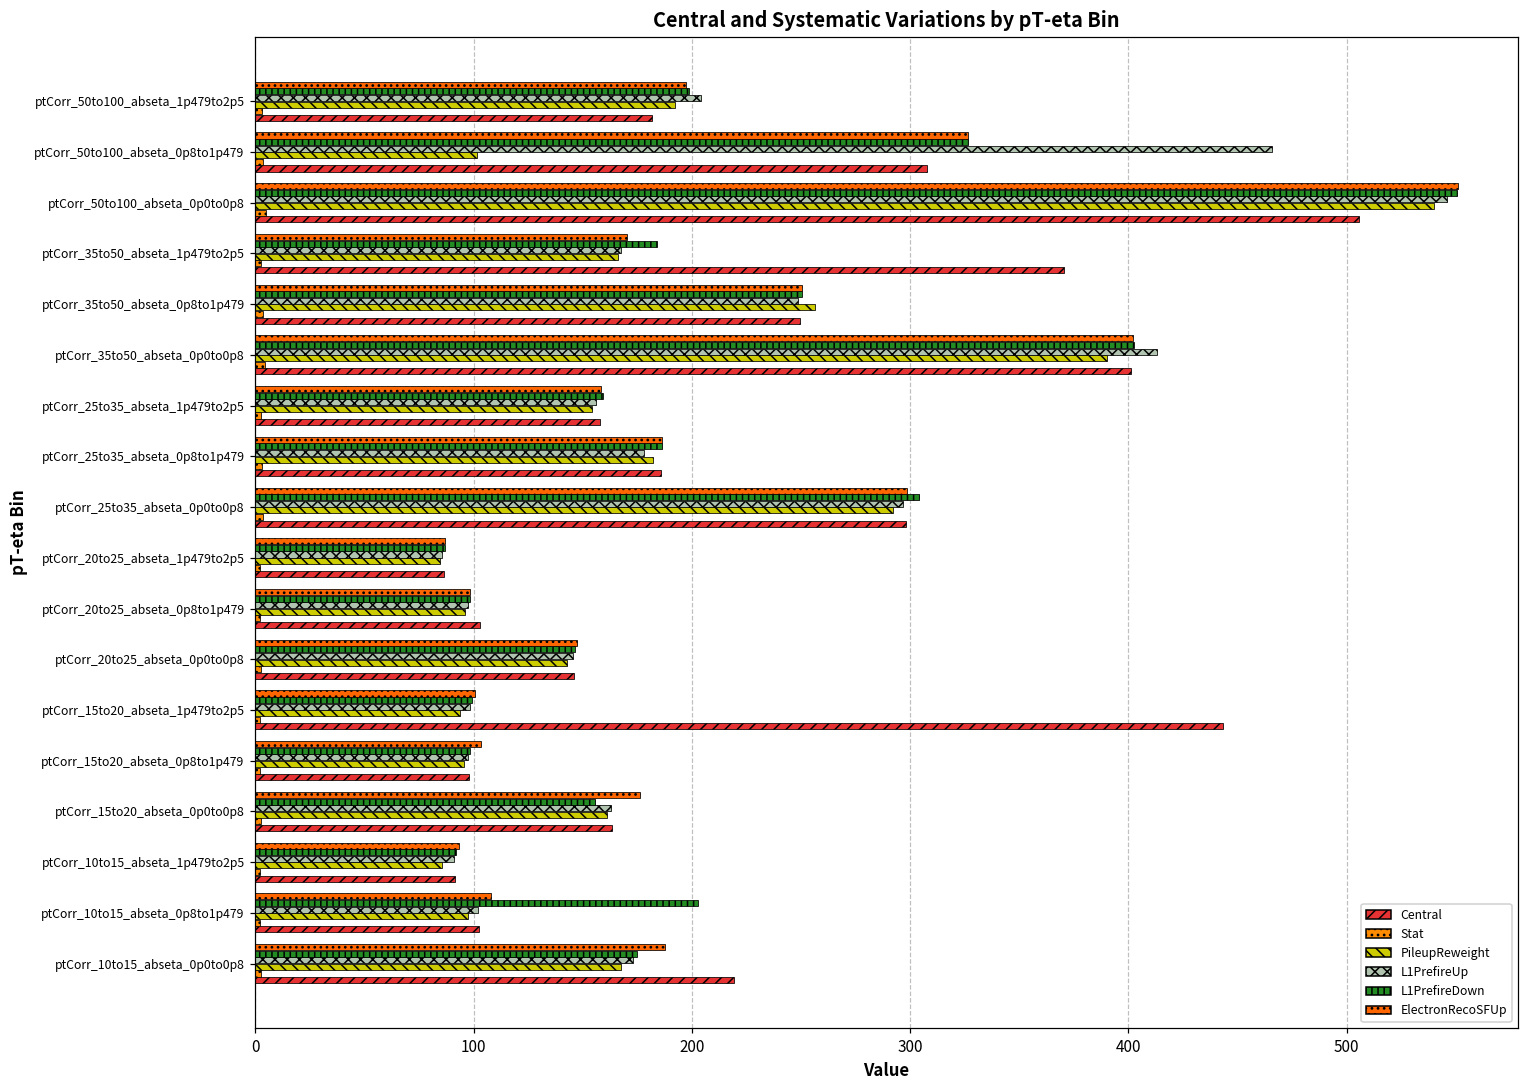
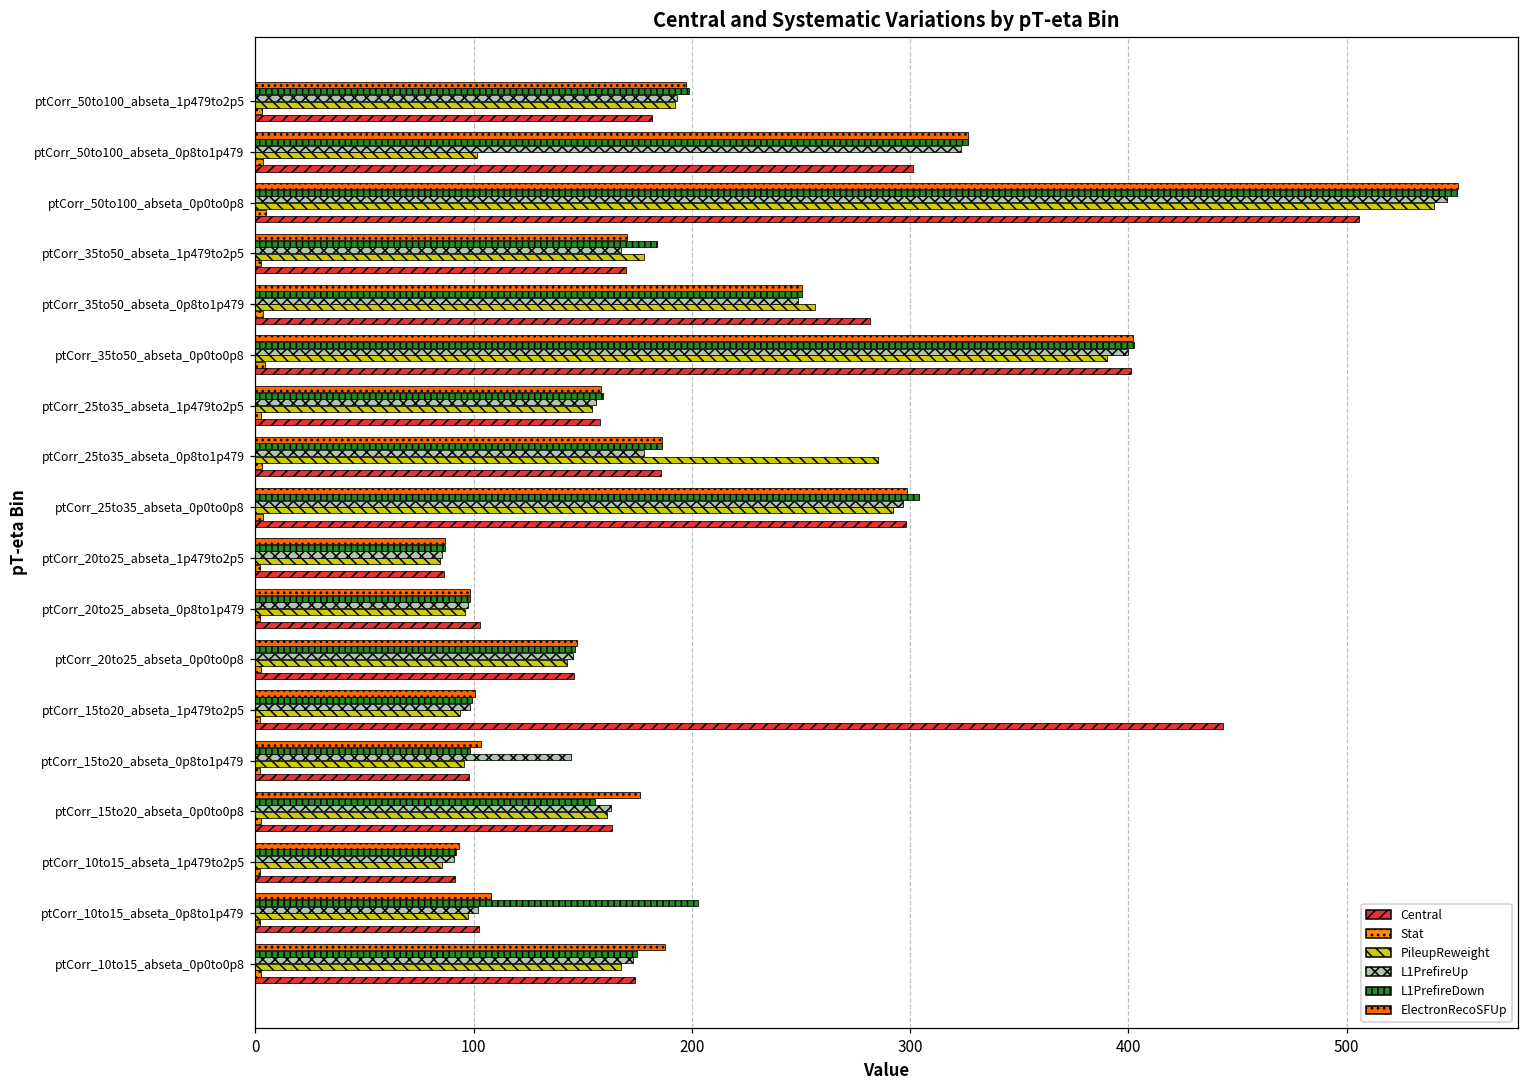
  {
    "Central": {
      "ptCorr_50to100_abseta_1p479to2p5": 182,
-     "ptCorr_50to100_abseta_0p8to1p479": 308,
+     "ptCorr_50to100_abseta_0p8to1p479": 301,
      "ptCorr_50to100_abseta_0p0to0p8": 506,
-     "ptCorr_35to50_abseta_1p479to2p5": 370,
-     "ptCorr_35to50_abseta_0p8to1p479": 250,
+     "ptCorr_35to50_abseta_1p479to2p5": 170,
+     "ptCorr_35to50_abseta_0p8to1p479": 282,
      "ptCorr_35to50_abseta_0p0to0p8": 401,
      "ptCorr_25to35_abseta_1p479to2p5": 158,
      "ptCorr_25to35_abseta_0p8to1p479": 186,
      "ptCorr_25to35_abseta_0p0to0p8": 298,
      "ptCorr_20to25_abseta_1p479to2p5": 86,
      "ptCorr_20to25_abseta_0p8to1p479": 103,
      "ptCorr_20to25_abseta_0p0to0p8": 146,
      "ptCorr_15to20_abseta_1p479to2p5": 443,
      "ptCorr_15to20_abseta_0p8to1p479": 98,
      "ptCorr_15to20_abseta_0p0to0p8": 164,
      "ptCorr_10to15_abseta_1p479to2p5": 91,
      "ptCorr_10to15_abseta_0p8to1p479": 103,
-     "ptCorr_10to15_abseta_0p0to0p8": 219
+     "ptCorr_10to15_abseta_0p0to0p8": 174
    },
    "PileupReweight": {
      "ptCorr_50to100_abseta_1p479to2p5": 193,
      "ptCorr_50to100_abseta_0p8to1p479": 101,
      "ptCorr_50to100_abseta_0p0to0p8": 540,
-     "ptCorr_35to50_abseta_1p479to2p5": 166,
+     "ptCorr_35to50_abseta_1p479to2p5": 178,
      "ptCorr_35to50_abseta_0p8to1p479": 256,
      "ptCorr_35to50_abseta_0p0to0p8": 390,
      "ptCorr_25to35_abseta_1p479to2p5": 154,
-     "ptCorr_25to35_abseta_0p8to1p479": 182,
+     "ptCorr_25to35_abseta_0p8to1p479": 285,
      "ptCorr_25to35_abseta_0p0to0p8": 292,
      "ptCorr_20to25_abseta_1p479to2p5": 84,
      "ptCorr_20to25_abseta_0p8to1p479": 96,
      "ptCorr_20to25_abseta_0p0to0p8": 143,
      "ptCorr_15to20_abseta_1p479to2p5": 94,
      "ptCorr_15to20_abseta_0p8to1p479": 96,
      "ptCorr_15to20_abseta_0p0to0p8": 161,
      "ptCorr_10to15_abseta_1p479to2p5": 86,
      "ptCorr_10to15_abseta_0p8to1p479": 98,
      "ptCorr_10to15_abseta_0p0to0p8": 168
    },
    "L1PrefireUp": {
-     "ptCorr_50to100_abseta_1p479to2p5": 204,
-     "ptCorr_50to100_abseta_0p8to1p479": 466,
+     "ptCorr_50to100_abseta_1p479to2p5": 193,
+     "ptCorr_50to100_abseta_0p8to1p479": 323,
      "ptCorr_50to100_abseta_0p0to0p8": 546,
      "ptCorr_35to50_abseta_1p479to2p5": 168,
      "ptCorr_35to50_abseta_0p8to1p479": 249,
-     "ptCorr_35to50_abseta_0p0to0p8": 413,
+     "ptCorr_35to50_abseta_0p0to0p8": 400,
      "ptCorr_25to35_abseta_1p479to2p5": 156,
      "ptCorr_25to35_abseta_0p8to1p479": 178,
      "ptCorr_25to35_abseta_0p0to0p8": 297,
      "ptCorr_20to25_abseta_1p479to2p5": 86,
      "ptCorr_20to25_abseta_0p8to1p479": 98,
      "ptCorr_20to25_abseta_0p0to0p8": 146,
      "ptCorr_15to20_abseta_1p479to2p5": 98,
-     "ptCorr_15to20_abseta_0p8to1p479": 98,
+     "ptCorr_15to20_abseta_0p8to1p479": 145,
      "ptCorr_15to20_abseta_0p0to0p8": 163,
      "ptCorr_10to15_abseta_1p479to2p5": 91,
      "ptCorr_10to15_abseta_0p8to1p479": 102,
      "ptCorr_10to15_abseta_0p0to0p8": 173
    },
    "L1PrefireDown": {
      "ptCorr_50to100_abseta_1p479to2p5": 199,
      "ptCorr_50to100_abseta_0p8to1p479": 327,
      "ptCorr_50to100_abseta_0p0to0p8": 550,
      "ptCorr_35to50_abseta_1p479to2p5": 184,
      "ptCorr_35to50_abseta_0p8to1p479": 251,
      "ptCorr_35to50_abseta_0p0to0p8": 403,
      "ptCorr_25to35_abseta_1p479to2p5": 159,
      "ptCorr_25to35_abseta_0p8to1p479": 187,
      "ptCorr_25to35_abseta_0p0to0p8": 304,
      "ptCorr_20to25_abseta_1p479to2p5": 87,
      "ptCorr_20to25_abseta_0p8to1p479": 98,
      "ptCorr_20to25_abseta_0p0to0p8": 147,
      "ptCorr_15to20_abseta_1p479to2p5": 99,
      "ptCorr_15to20_abseta_0p8to1p479": 99,
      "ptCorr_15to20_abseta_0p0to0p8": 156,
      "ptCorr_10to15_abseta_1p479to2p5": 92,
      "ptCorr_10to15_abseta_0p8to1p479": 203,
      "ptCorr_10to15_abseta_0p0to0p8": 175
    }
  }
